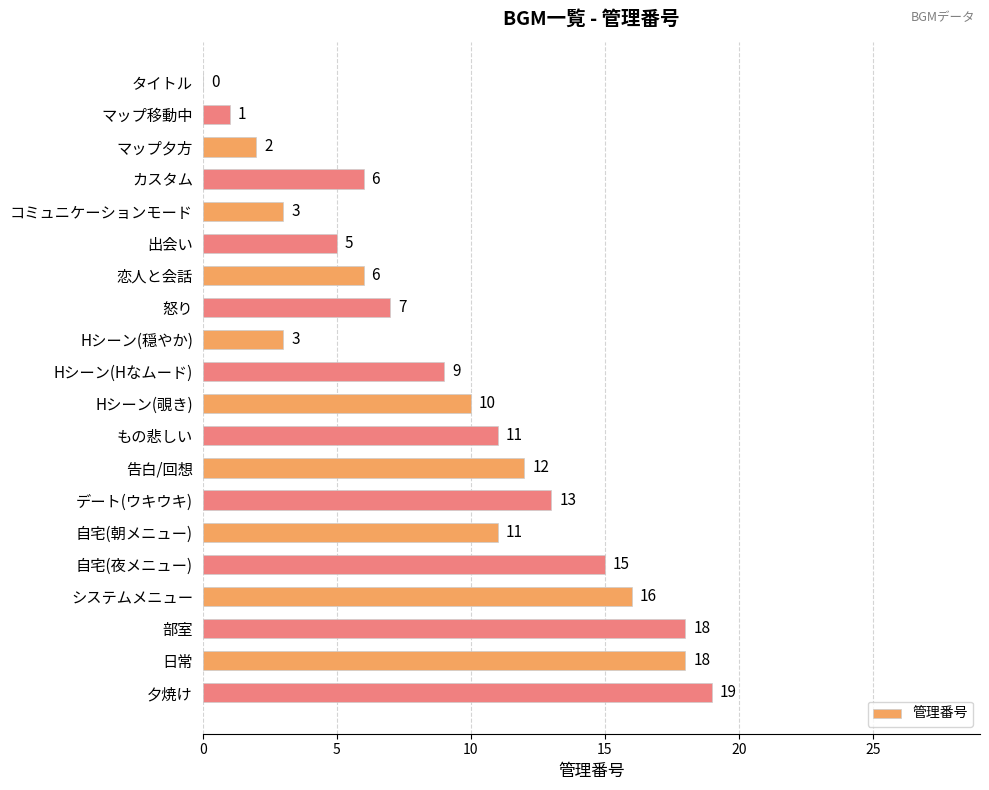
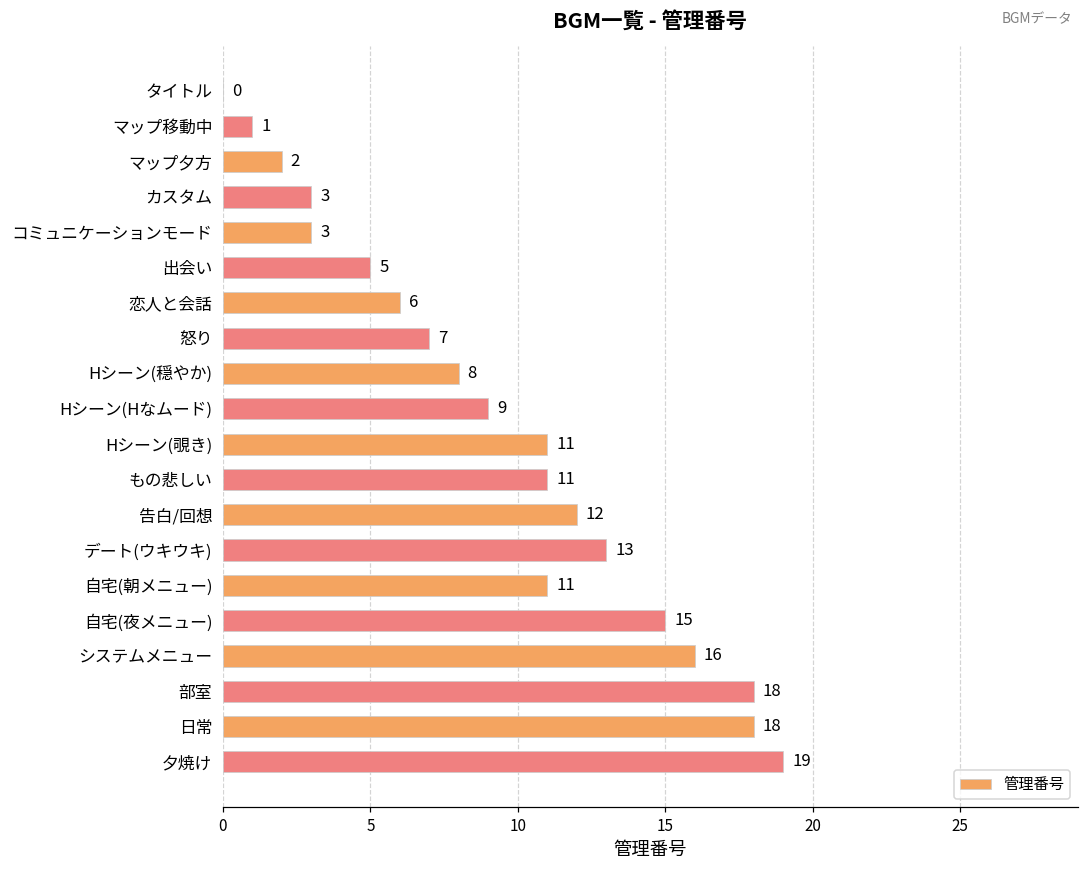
  {
    "タイトル": 0,
    "マップ移動中": 1,
    "マップ夕方": 2,
-   "カスタム": 6,
+   "カスタム": 3,
    "コミュニケーションモード": 3,
    "出会い": 5,
    "恋人と会話": 6,
    "怒り": 7,
-   "Hシーン(穏やか)": 3,
+   "Hシーン(穏やか)": 8,
    "Hシーン(Hなムード)": 9,
-   "Hシーン(覗き)": 10,
+   "Hシーン(覗き)": 11,
    "もの悲しい": 11,
    "告白/回想": 12,
    "デート(ウキウキ)": 13,
    "自宅(朝メニュー)": 11,
    "自宅(夜メニュー)": 15,
    "システムメニュー": 16,
    "部室": 18,
    "日常": 18,
    "夕焼け": 19
  }
